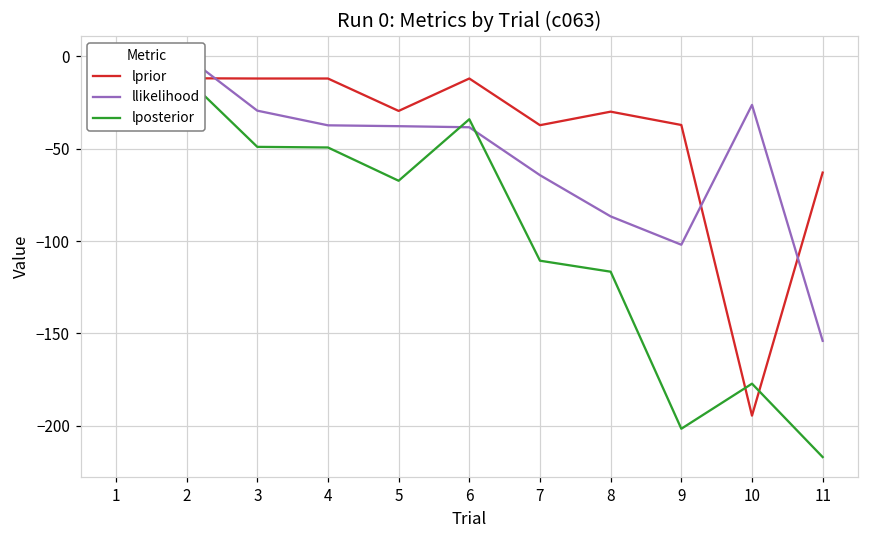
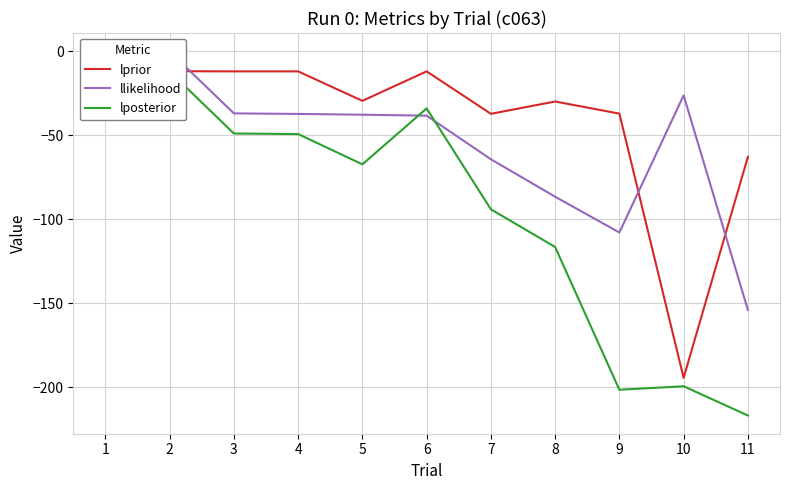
  {
    "lprior": {
      "3": -12,
      "4": -12,
      "5": -30,
      "6": -12,
      "7": -37,
      "8": -30,
      "9": -37,
      "10": -194,
      "11": -63
    },
    "llikelihood": {
-     "3": -29,
+     "3": -37,
      "4": -37,
      "5": -38,
      "6": -38,
      "7": -64,
      "8": -87,
-     "9": -102,
+     "9": -108,
      "10": -26,
      "11": -154
    },
    "lposterior": {
      "3": -49,
      "4": -49,
      "5": -67,
      "6": -34,
-     "7": -111,
+     "7": -94,
      "8": -117,
      "9": -202,
-     "10": -177,
+     "10": -199,
      "11": -217
    }
  }
